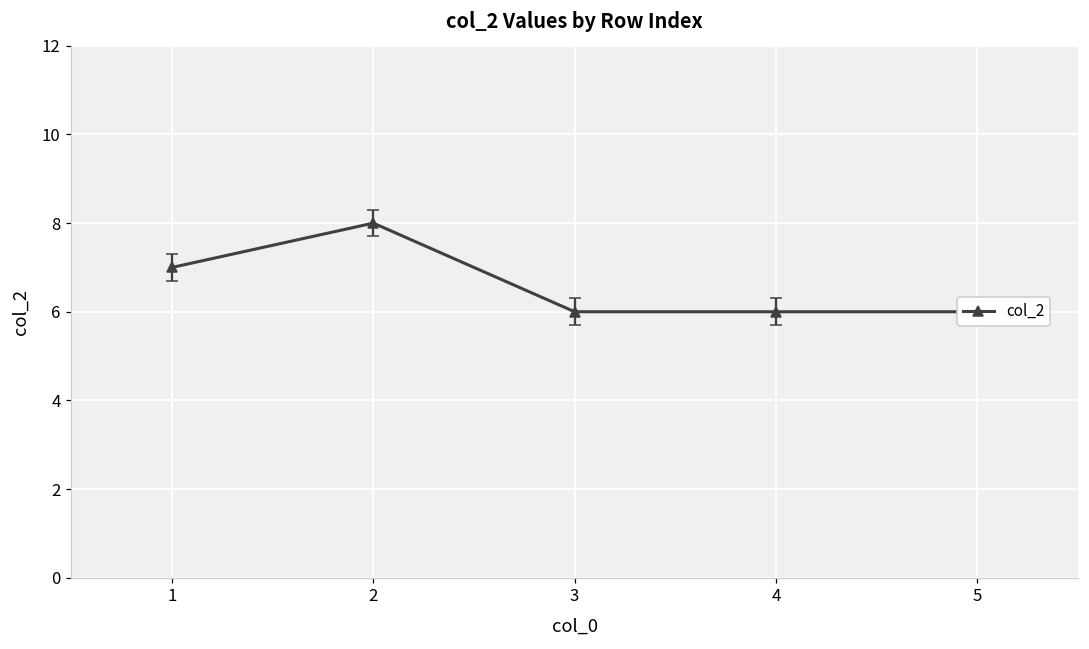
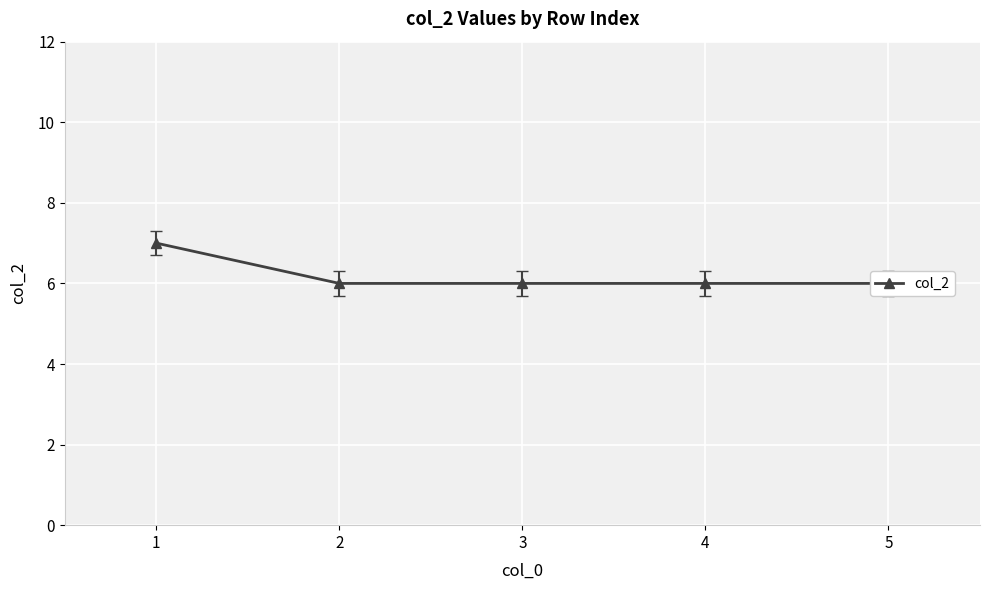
  {
    "col_2": {
      "1": 7,
-     "2": 8,
+     "2": 6,
      "3": 6,
      "4": 6
    }
  }
